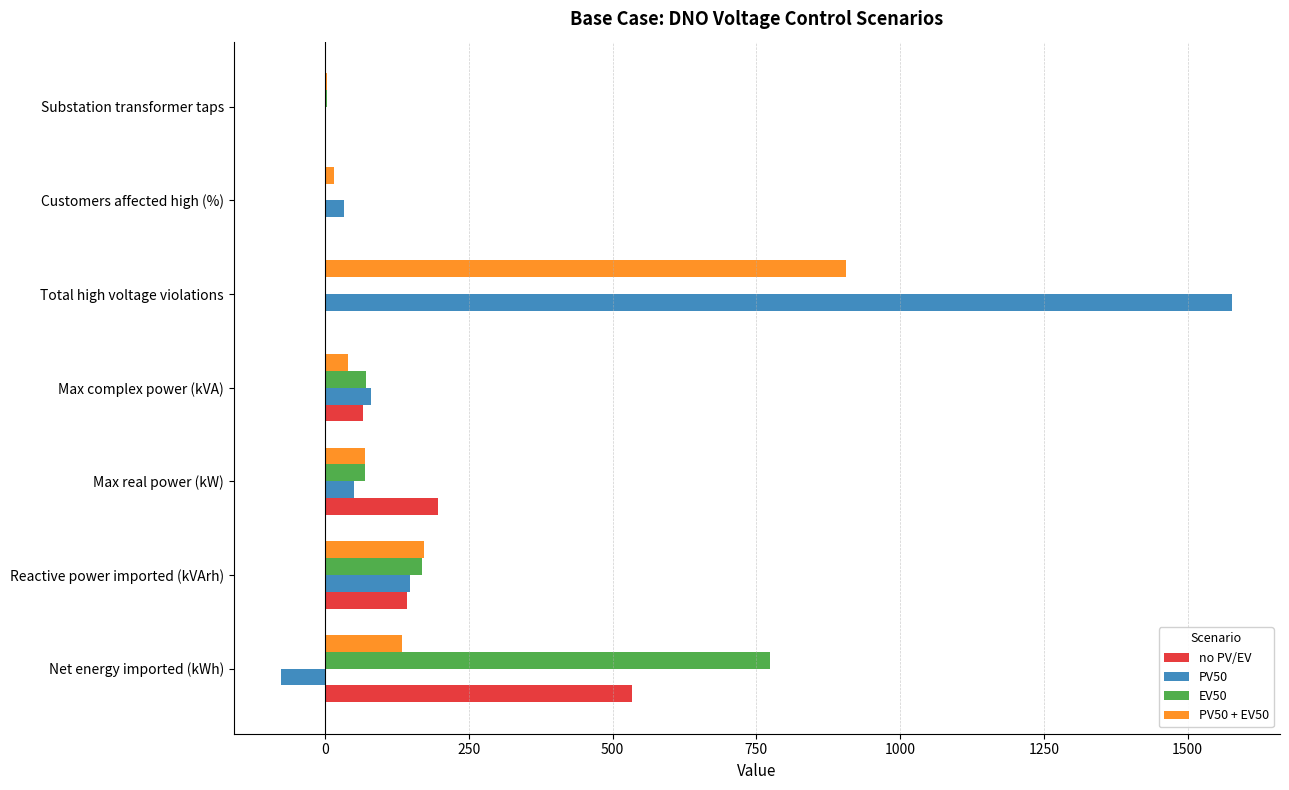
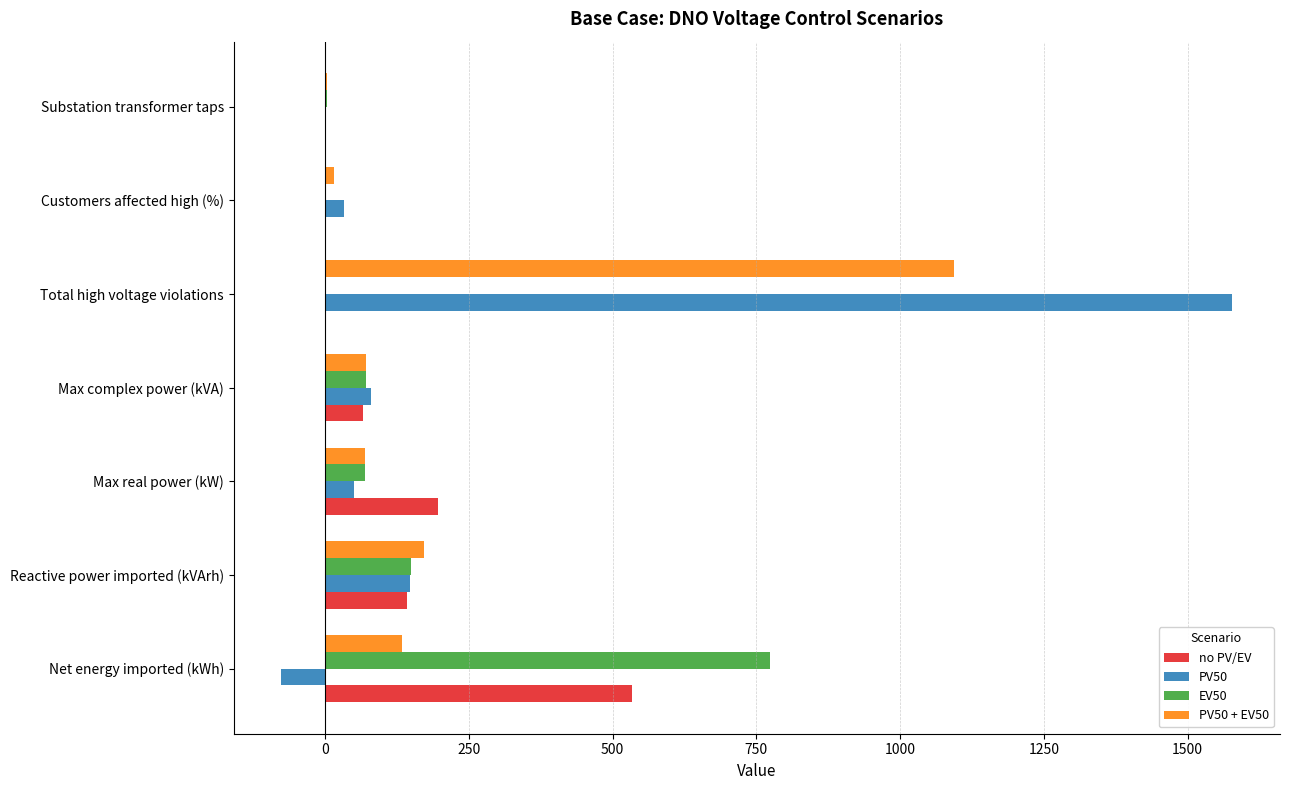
  {
    "no PV/EV": {
      "Customers affected high (%)": 0,
      "Total high voltage violations": 0,
      "Max complex power (kVA)": 70,
      "Max real power (kW)": 200,
      "Reactive power imported (kVArh)": 140,
      "Net energy imported (kWh)": 530
    },
    "PV50": {
      "Customers affected high (%)": 30,
      "Total high voltage violations": 1580,
      "Max complex power (kVA)": 80,
      "Max real power (kW)": 50,
      "Reactive power imported (kVArh)": 150,
      "Net energy imported (kWh)": -80
    },
    "EV50": {
      "Customers affected high (%)": 0,
      "Total high voltage violations": 0,
      "Max complex power (kVA)": 70,
      "Max real power (kW)": 70,
-     "Reactive power imported (kVArh)": 170,
+     "Reactive power imported (kVArh)": 150,
      "Net energy imported (kWh)": 770
    },
    "PV50 + EV50": {
      "Customers affected high (%)": 20,
-     "Total high voltage violations": 910,
-     "Max complex power (kVA)": 40,
+     "Total high voltage violations": 1090,
+     "Max complex power (kVA)": 70,
      "Max real power (kW)": 70,
      "Reactive power imported (kVArh)": 170,
      "Net energy imported (kWh)": 130
    }
  }
